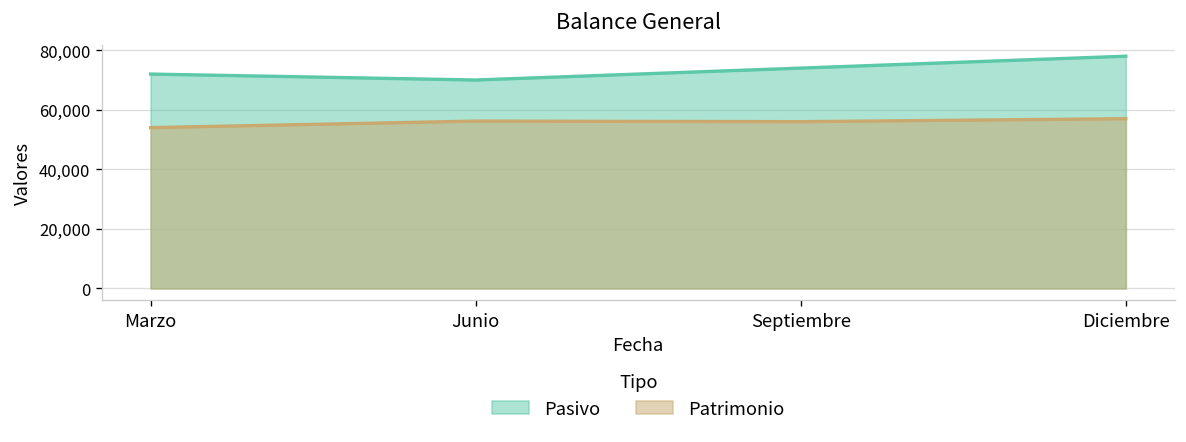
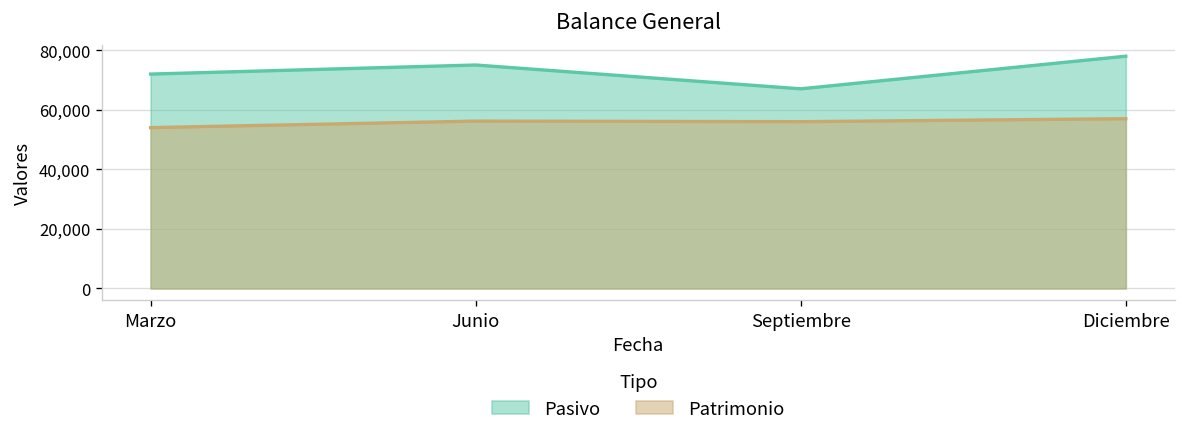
  {
    "Pasivo": {
      "Marzo": "72,000",
-     "Junio": "70,000",
-     "Septiembre": "74,000",
+     "Junio": "75,000",
+     "Septiembre": "67,000",
      "Diciembre": "78,000"
    },
    "Patrimonio": {
      "Marzo": "54,000",
      "Junio": "56,000",
      "Septiembre": "56,000",
      "Diciembre": "57,000"
    }
  }
